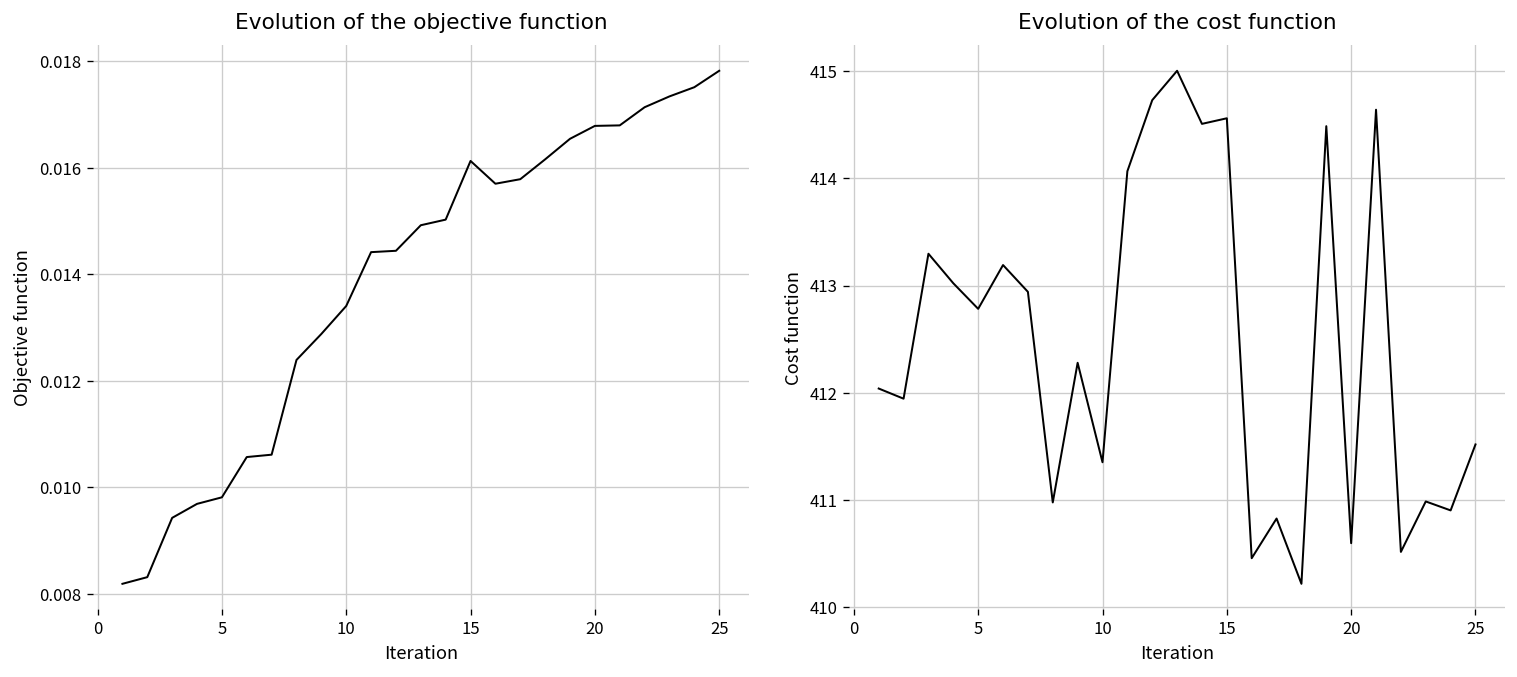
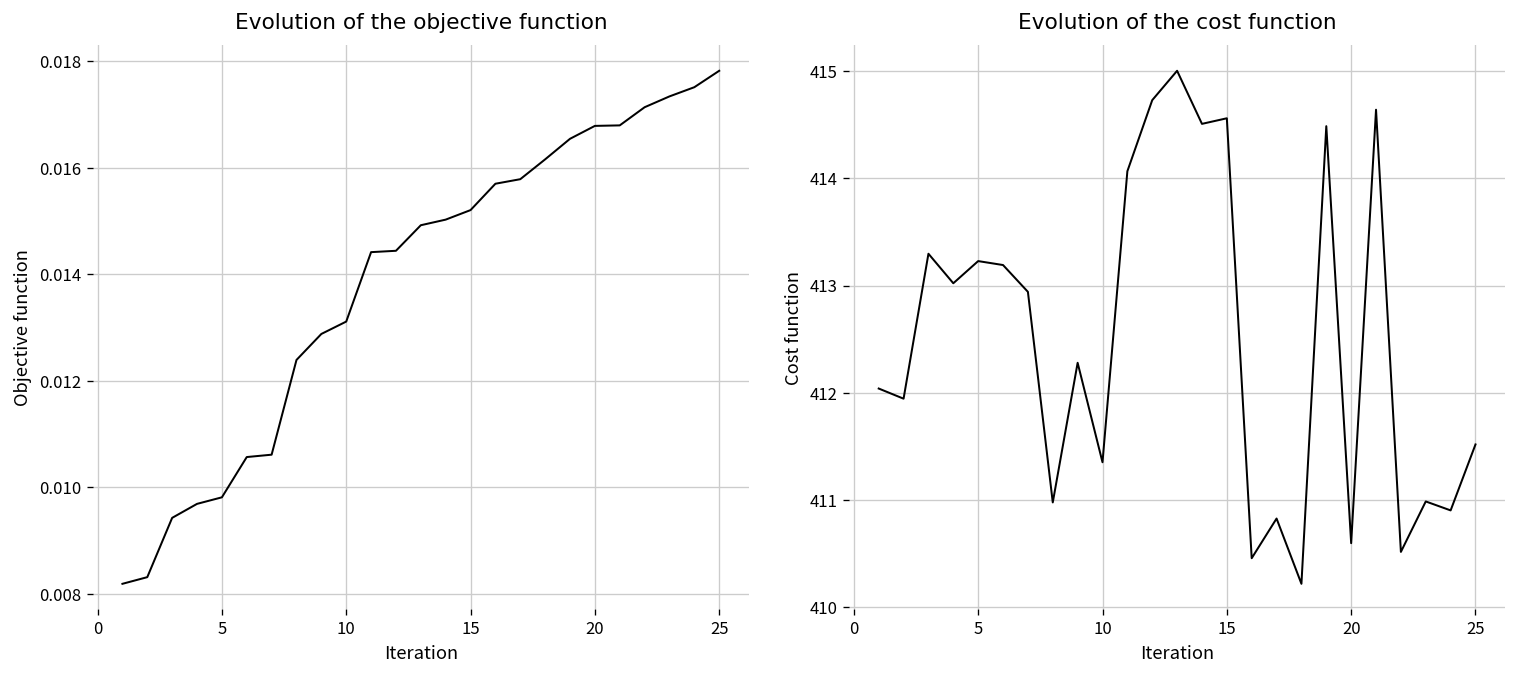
  {
    "Evolution of the objective function": {
      "5": 0.0098,
-     "10": 0.0134,
-     "15": 0.0161,
+     "10": 0.0131,
+     "15": 0.0152,
      "20": 0.0168,
      "25": 0.0178
    },
    "Evolution of the cost function": {
-     "5": 412.8,
+     "5": 413.2,
      "10": 411.4,
      "15": 414.6,
      "20": 410.6,
      "25": 411.5
    }
  }
